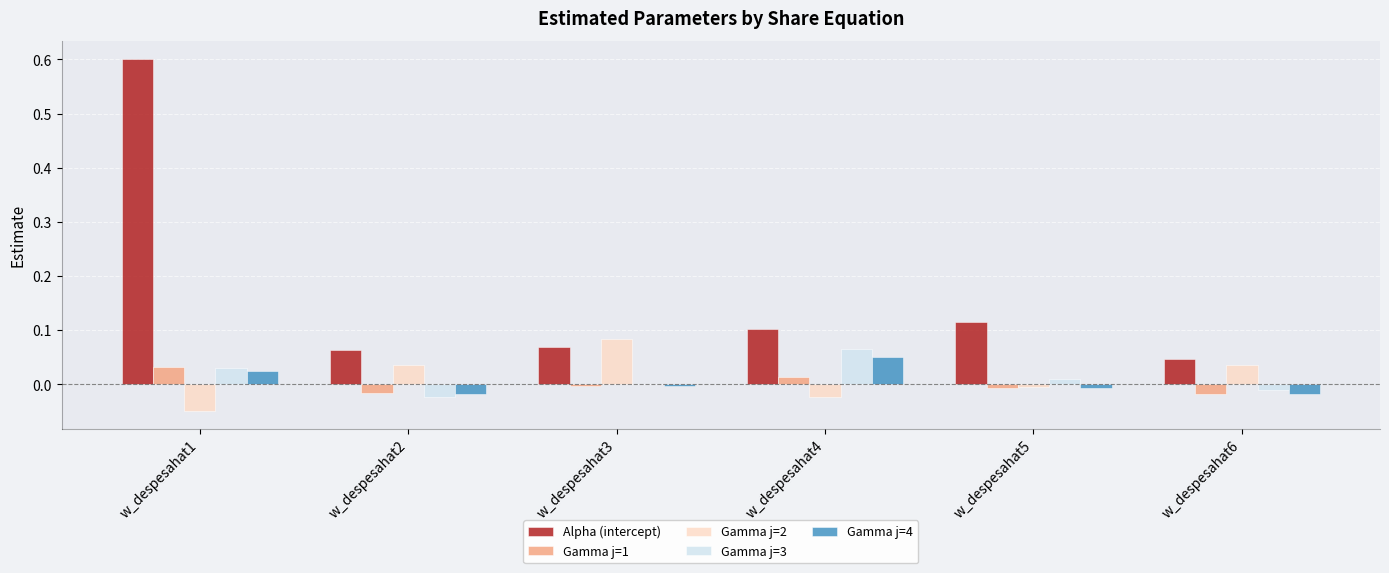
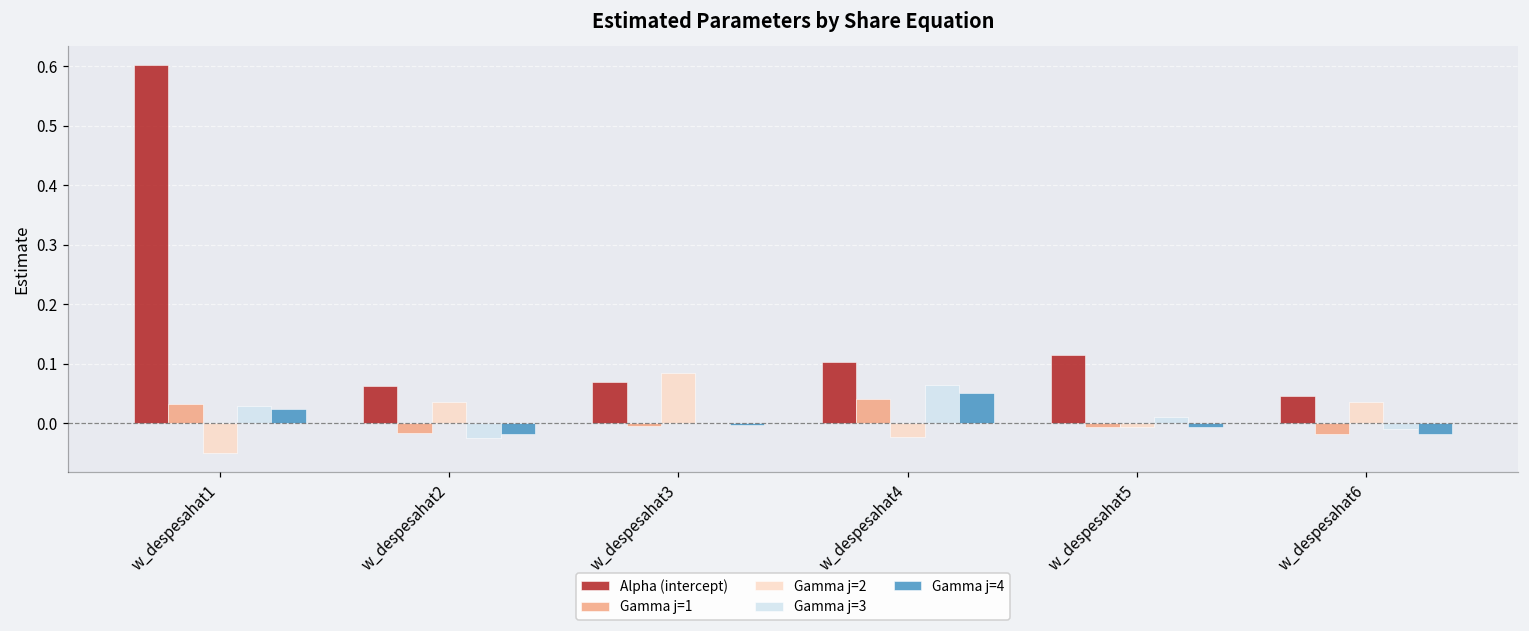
  {
    "Alpha (intercept)": {
      "w_despesahat1": 0.60,
      "w_despesahat2": 0.06,
      "w_despesahat3": 0.07,
      "w_despesahat4": 0.10,
      "w_despesahat5": 0.12,
      "w_despesahat6": 0.05
    },
    "Gamma j=1": {
      "w_despesahat1": 0.03,
      "w_despesahat2": -0.02,
-     "w_despesahat4": 0.01,
+     "w_despesahat4": 0.04,
      "w_despesahat5": -0.01,
      "w_despesahat6": -0.02
    },
    "Gamma j=2": {
      "w_despesahat1": -0.05,
      "w_despesahat2": 0.04,
      "w_despesahat3": 0.08,
      "w_despesahat4": -0.02,
      "w_despesahat5": -0.01,
      "w_despesahat6": 0.04
    },
    "Gamma j=3": {
      "w_despesahat1": 0.03,
      "w_despesahat2": -0.02,
      "w_despesahat4": 0.06,
      "w_despesahat5": 0.01,
      "w_despesahat6": -0.01
    },
    "Gamma j=4": {
      "w_despesahat1": 0.02,
      "w_despesahat2": -0.02,
      "w_despesahat4": 0.05,
      "w_despesahat5": -0.01,
      "w_despesahat6": -0.02
    }
  }
